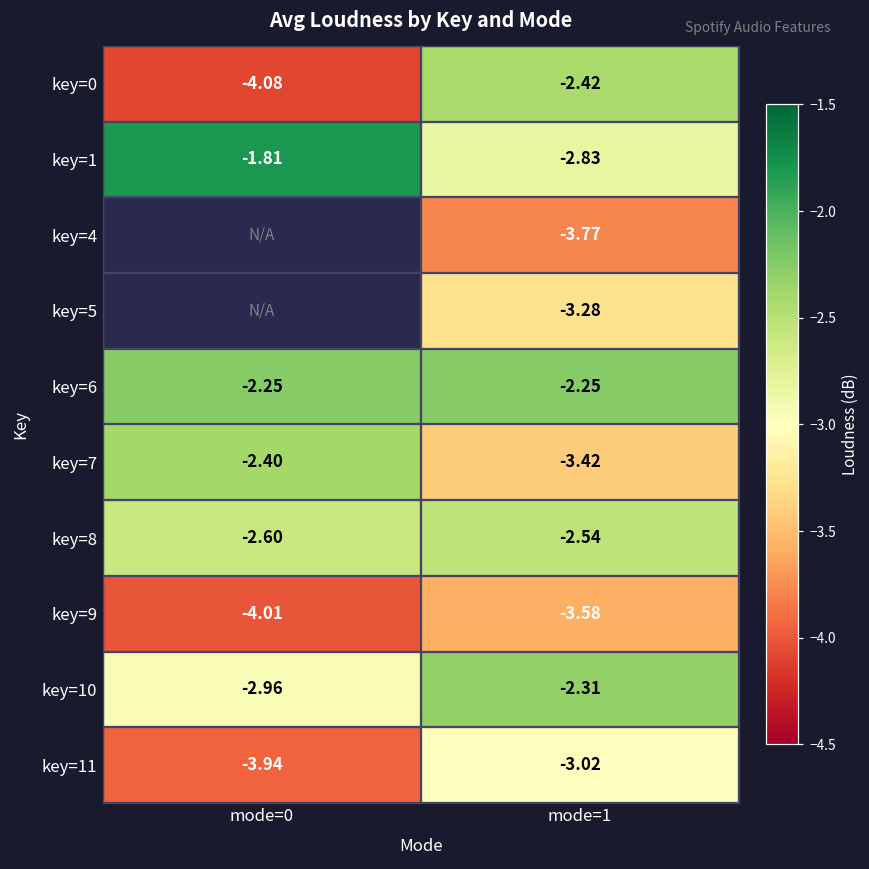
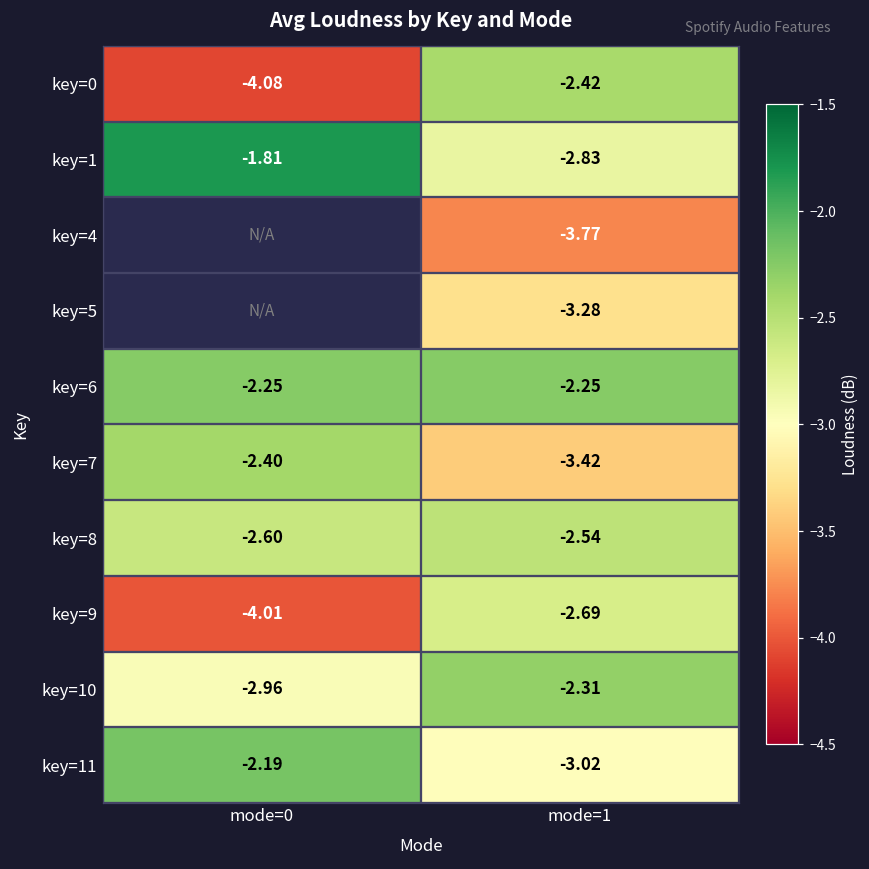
  {
    "key=0": {
      "mode=0": -4.08,
      "mode=1": -2.42
    },
    "key=1": {
      "mode=0": -1.81,
      "mode=1": -2.83
    },
    "key=4": {
      "mode=1": -3.77
    },
    "key=5": {
      "mode=1": -3.28
    },
    "key=6": {
      "mode=0": -2.25,
      "mode=1": -2.25
    },
    "key=7": {
      "mode=0": -2.40,
      "mode=1": -3.42
    },
    "key=8": {
      "mode=0": -2.60,
      "mode=1": -2.54
    },
    "key=9": {
      "mode=0": -4.01,
-     "mode=1": -3.58
+     "mode=1": -2.69
    },
    "key=10": {
      "mode=0": -2.96,
      "mode=1": -2.31
    },
    "key=11": {
-     "mode=0": -3.94,
+     "mode=0": -2.19,
      "mode=1": -3.02
    }
  }
